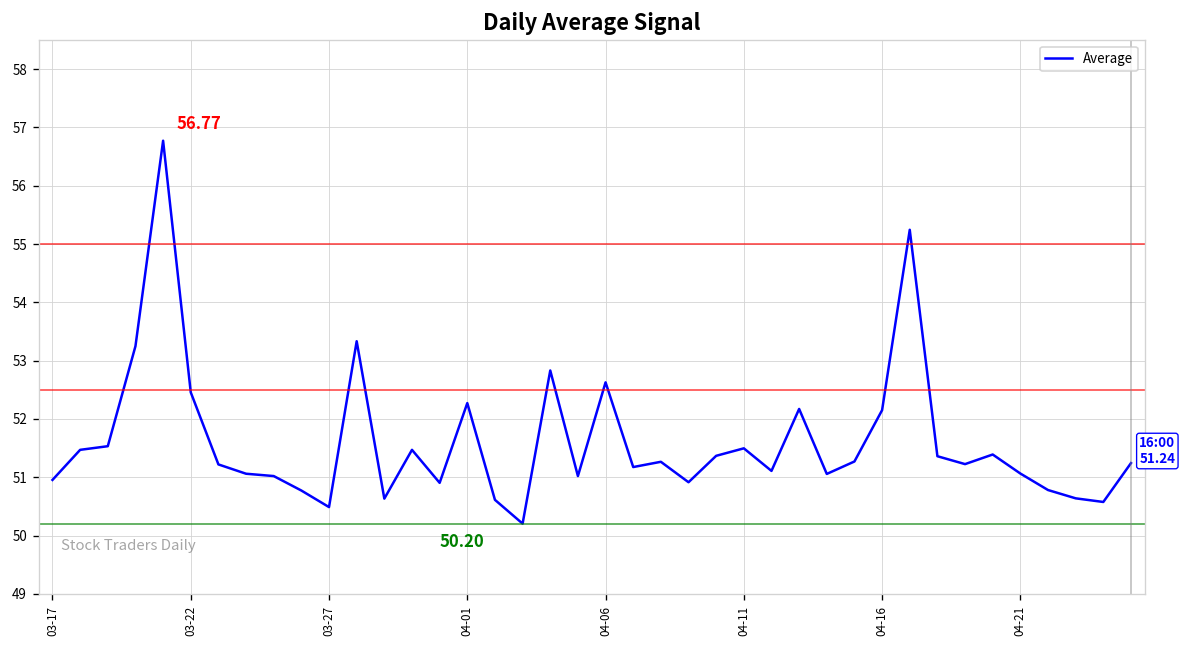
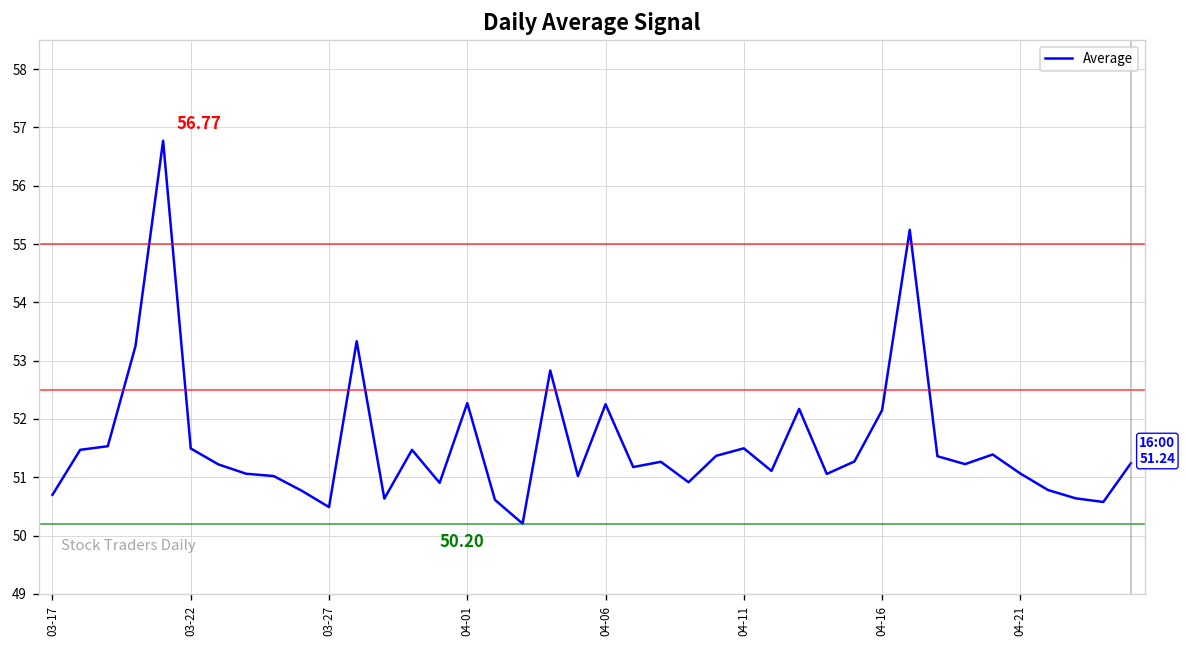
  {
-   "03-17": 51.0,
-   "03-22": 52.5,
+   "03-17": 50.7,
+   "03-22": 51.5,
    "03-27": 50.5,
    "04-01": 52.3,
-   "04-06": 52.6,
+   "04-06": 52.3,
    "04-11": 51.5,
    "04-16": 52.2,
    "04-21": 51.1
  }
